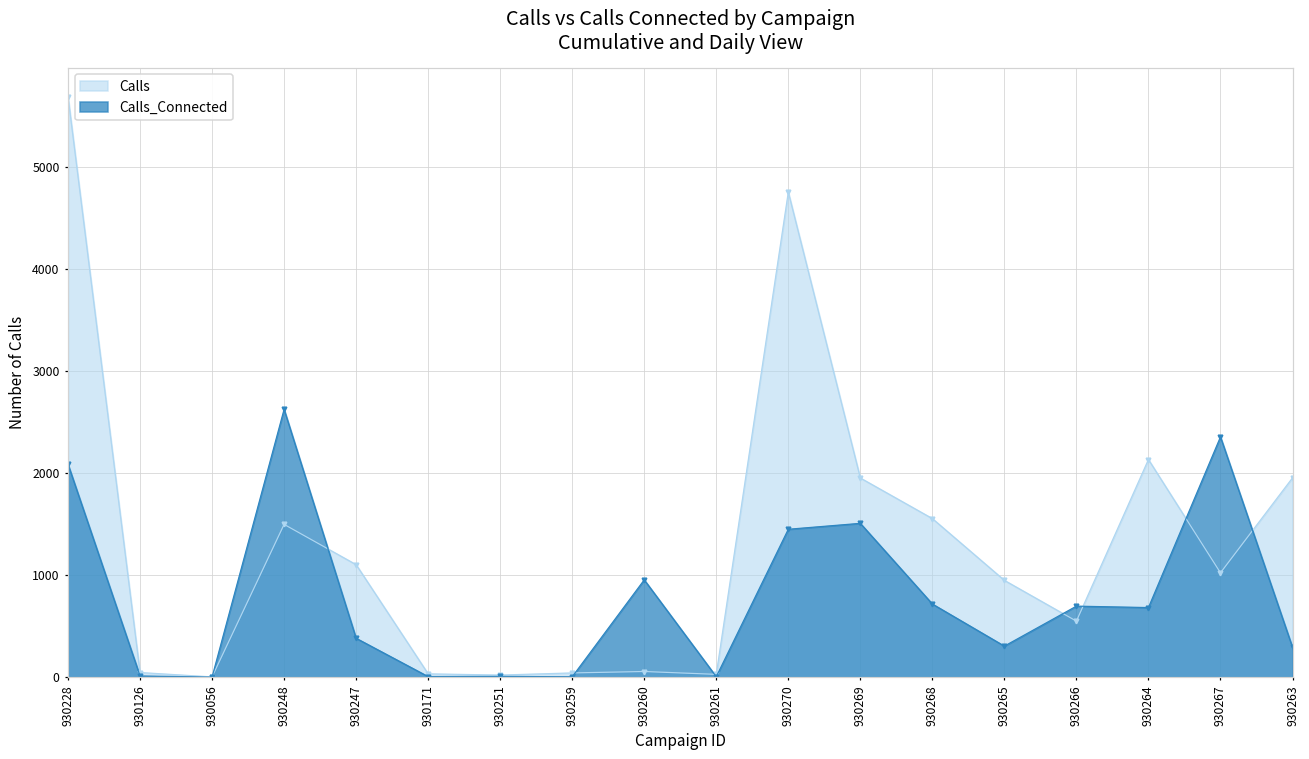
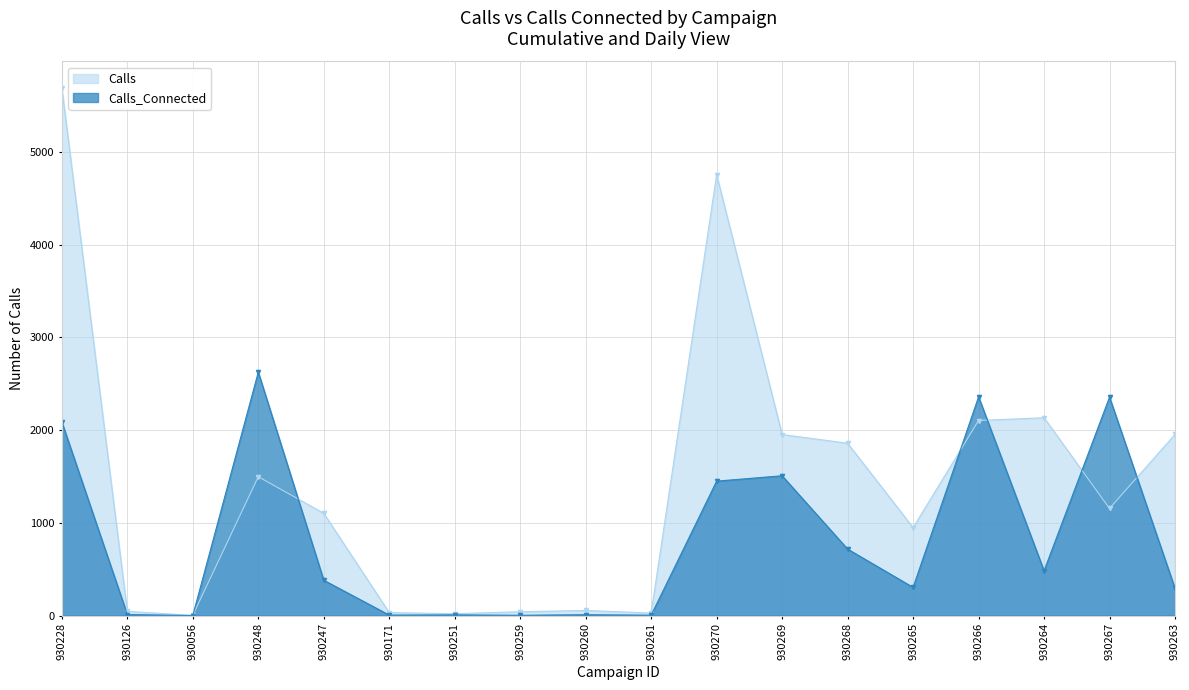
  {
    "Calls": {
      "930228": 5700,
      "930126": 0,
      "930248": 1500,
      "930247": 1100,
      "930259": 0,
      "930260": 100,
      "930270": 4800,
      "930269": 2000,
-     "930268": 1600,
+     "930268": 1900,
      "930265": 900,
-     "930266": 500,
+     "930266": 2100,
      "930264": 2100,
-     "930267": 1000,
+     "930267": 1200,
      "930263": 2000
    },
    "Calls_Connected": {
      "930228": 2100,
      "930126": 0,
      "930248": 2600,
      "930247": 400,
      "930259": 0,
-     "930260": 1000,
+     "930260": 0,
      "930270": 1500,
      "930269": 1500,
      "930268": 700,
      "930265": 300,
-     "930266": 700,
-     "930264": 700,
+     "930266": 2400,
+     "930264": 500,
      "930267": 2400,
      "930263": 300
    }
  }
